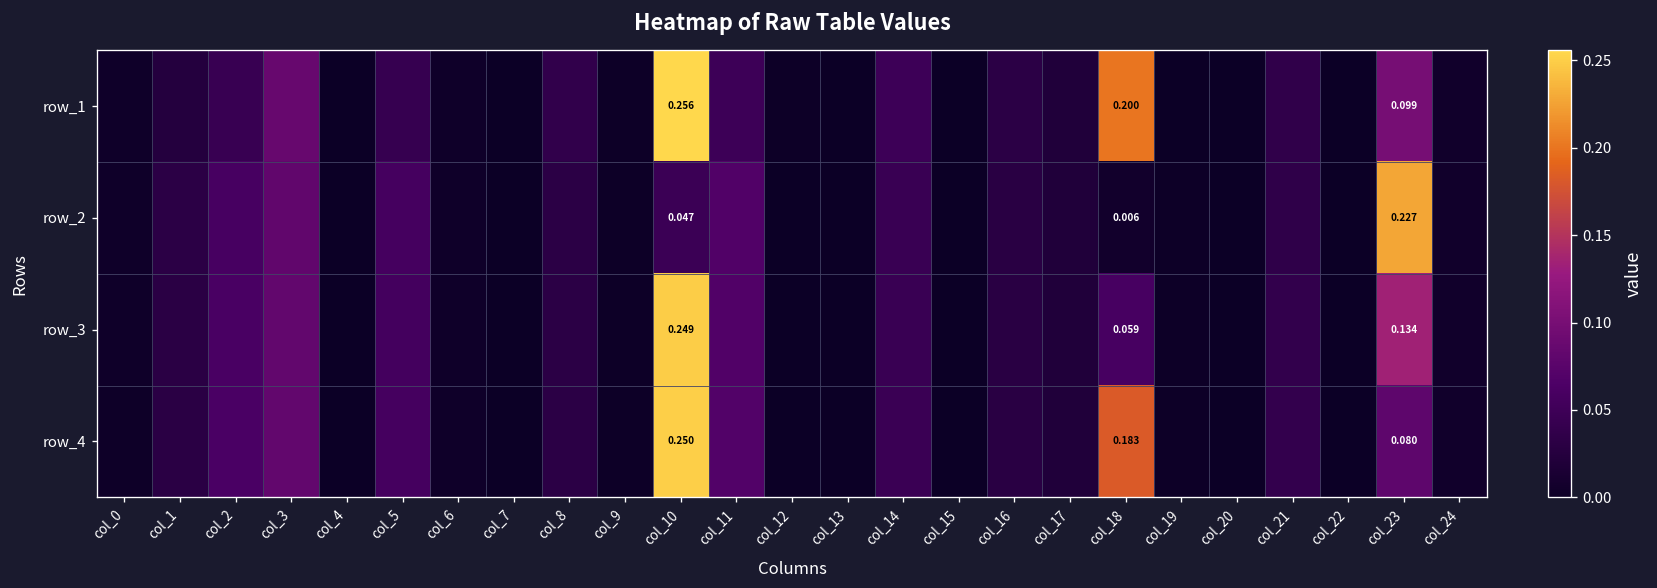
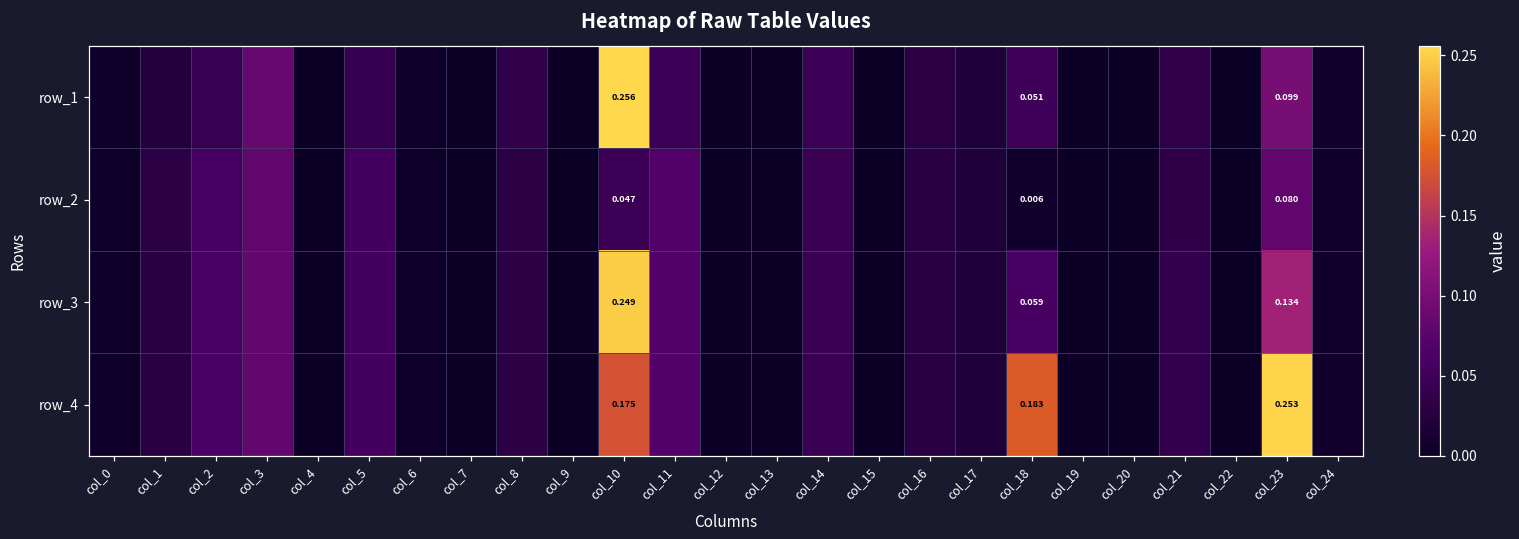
  {
    "row_1": {
      "col_10": 0.256,
-     "col_18": 0.200,
+     "col_18": 0.051,
      "col_23": 0.099
    },
    "row_2": {
      "col_10": 0.047,
      "col_18": 0.006,
-     "col_23": 0.227
+     "col_23": 0.080
    },
    "row_3": {
      "col_10": 0.249,
      "col_18": 0.059,
      "col_23": 0.134
    },
    "row_4": {
-     "col_10": 0.250,
+     "col_10": 0.175,
      "col_18": 0.183,
-     "col_23": 0.080
+     "col_23": 0.253
    }
  }
